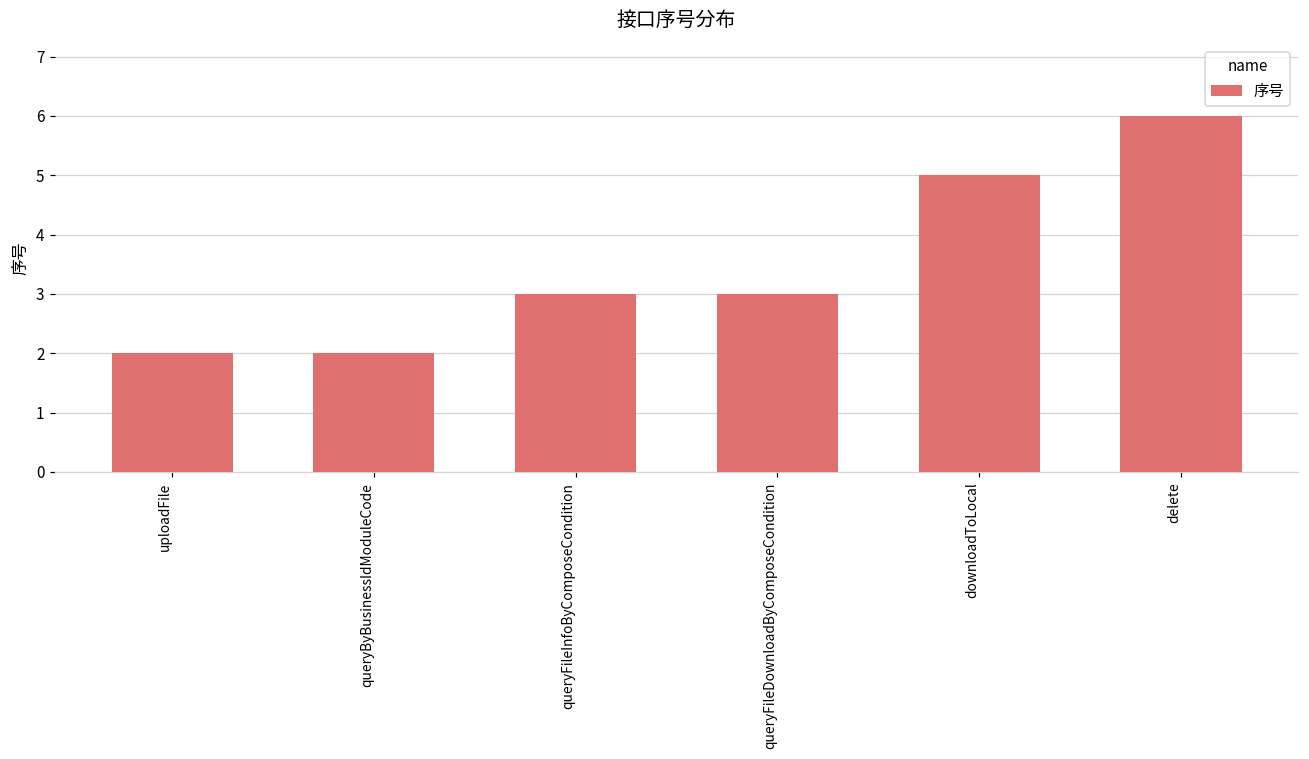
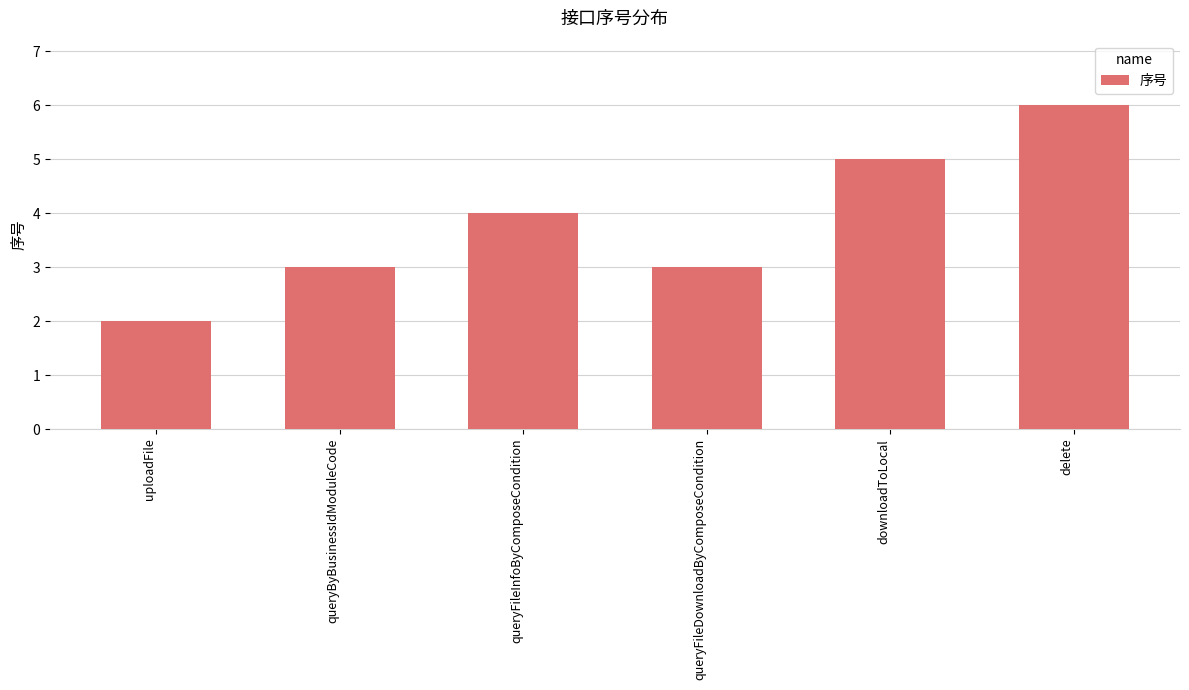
  {
    "uploadFile": 2,
-   "queryByBusinessIdModuleCode": 2,
-   "queryFileInfoByComposeCondition": 3,
+   "queryByBusinessIdModuleCode": 3,
+   "queryFileInfoByComposeCondition": 4,
    "queryFileDownloadByComposeCondition": 3,
    "downloadToLocal": 5,
    "delete": 6
  }
